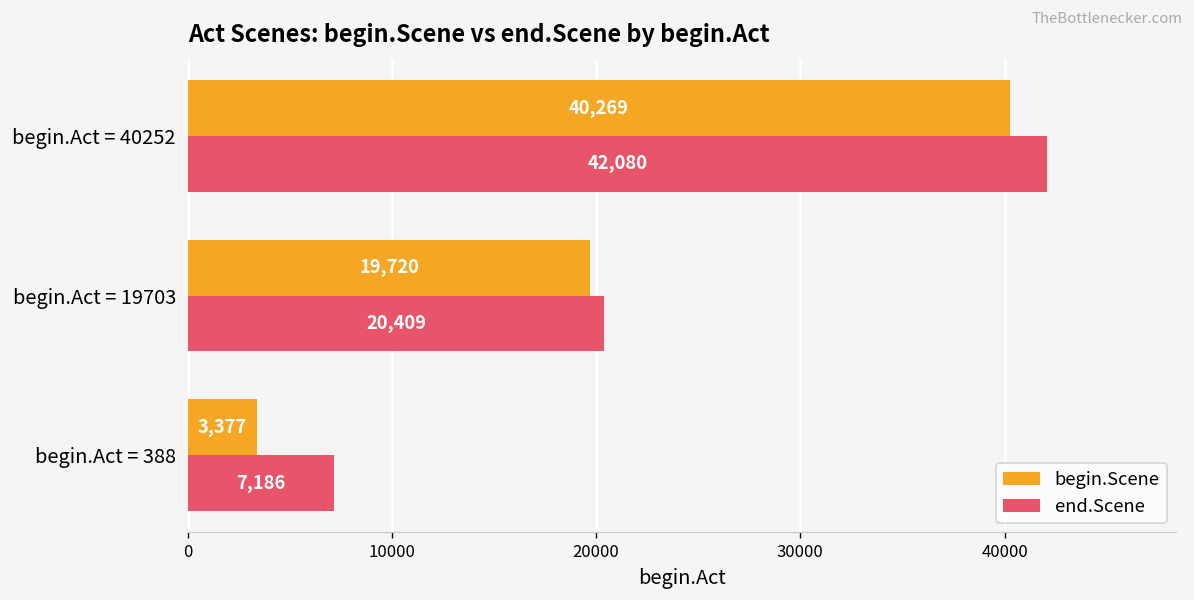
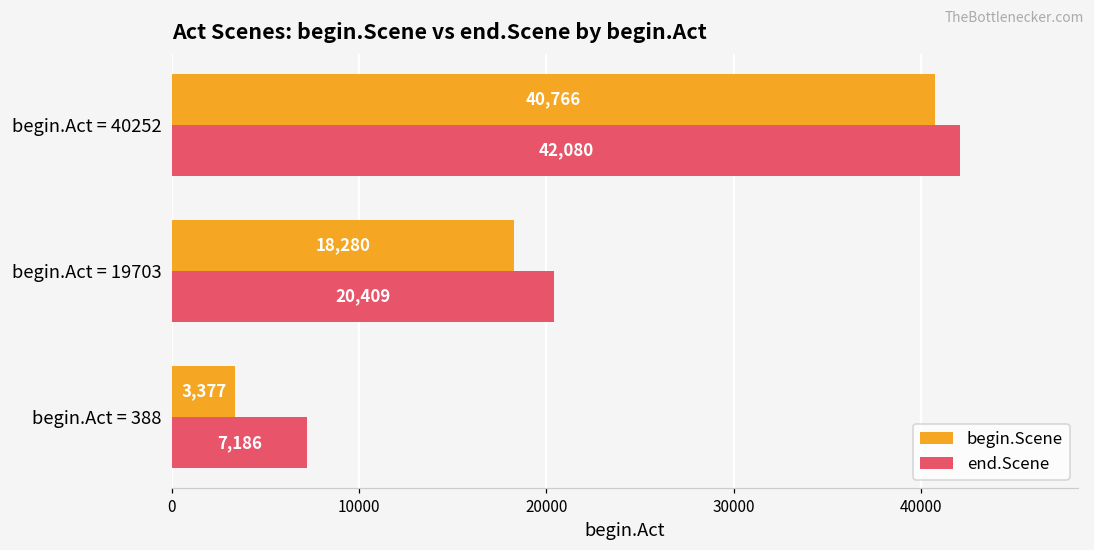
  {
    "begin.Scene": {
-     "begin.Act = 40252": "40,269",
-     "begin.Act = 19703": "19,720",
+     "begin.Act = 40252": "40,766",
+     "begin.Act = 19703": "18,280",
      "begin.Act = 388": "3,377"
    },
    "end.Scene": {
      "begin.Act = 40252": "42,080",
      "begin.Act = 19703": "20,409",
      "begin.Act = 388": "7,186"
    }
  }
